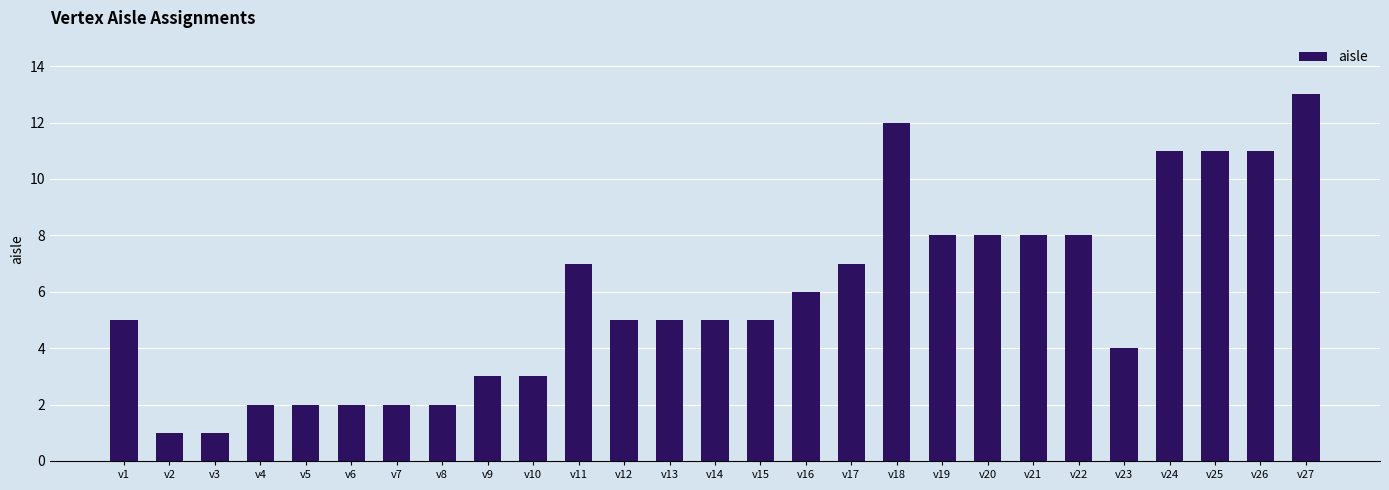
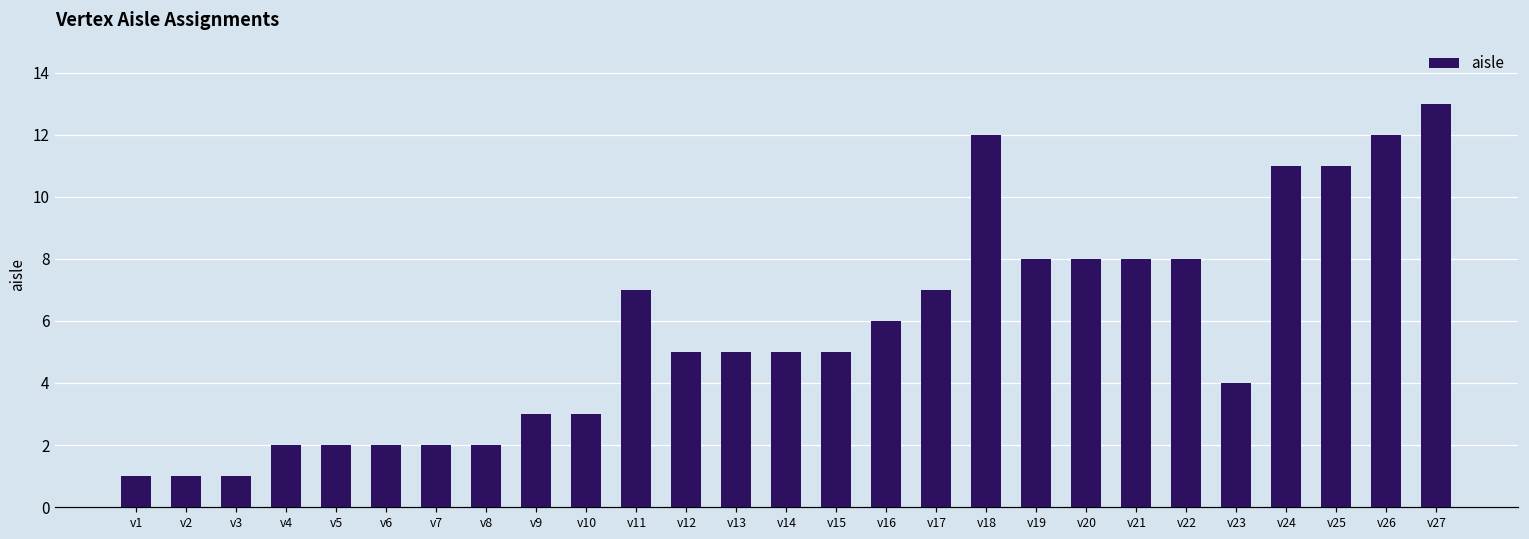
  {
-   "v1": 5,
+   "v1": 1,
    "v2": 1,
    "v3": 1,
    "v4": 2,
    "v5": 2,
    "v6": 2,
    "v7": 2,
    "v8": 2,
    "v9": 3,
    "v10": 3,
    "v11": 7,
    "v12": 5,
    "v13": 5,
    "v14": 5,
    "v15": 5,
    "v16": 6,
    "v17": 7,
    "v18": 12,
    "v19": 8,
    "v20": 8,
    "v21": 8,
    "v22": 8,
    "v23": 4,
    "v24": 11,
    "v25": 11,
-   "v26": 11,
+   "v26": 12,
    "v27": 13
  }
